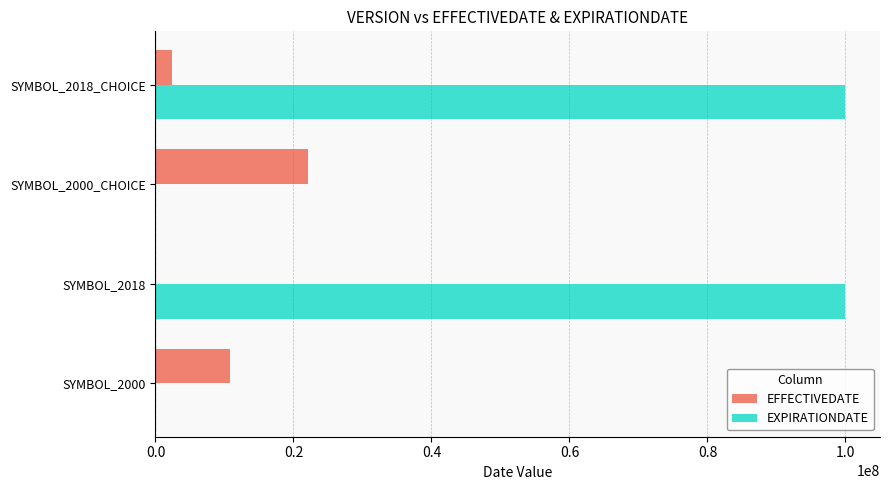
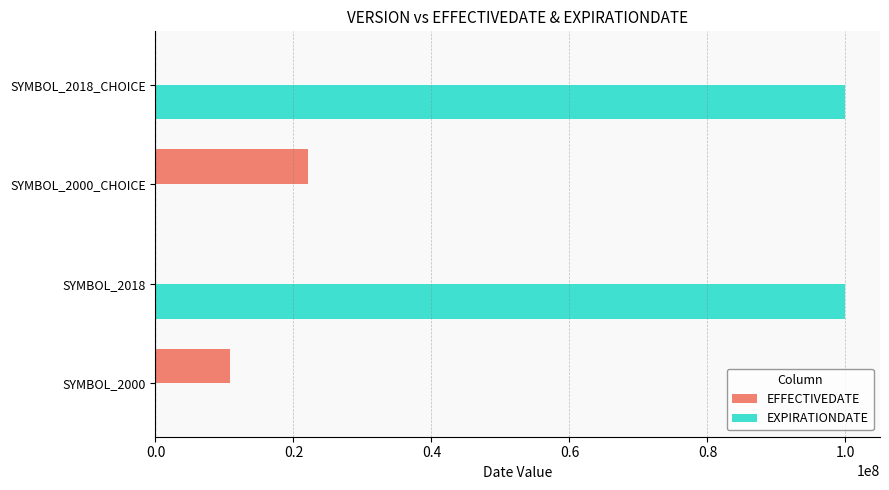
  {
    "EFFECTIVEDATE": {
-     "SYMBOL_2018_CHOICE": 2000000,
+     "SYMBOL_2018_CHOICE": 0,
      "SYMBOL_2000_CHOICE": 22000000,
      "SYMBOL_2018": 0,
      "SYMBOL_2000": 11000000
    },
    "EXPIRATIONDATE": {
      "SYMBOL_2018_CHOICE": 100000000,
      "SYMBOL_2000_CHOICE": 0,
      "SYMBOL_2018": 100000000,
      "SYMBOL_2000": 0
    }
  }
